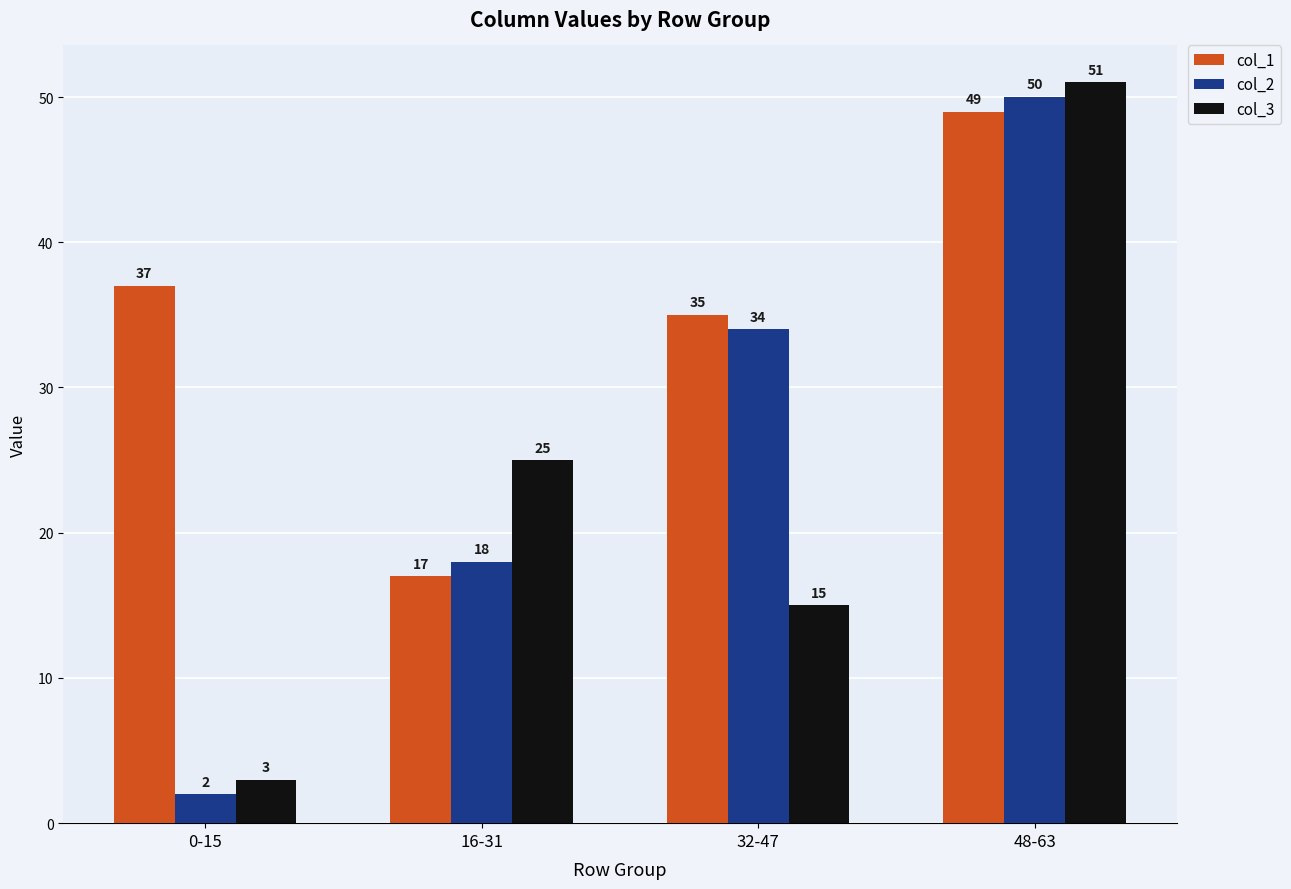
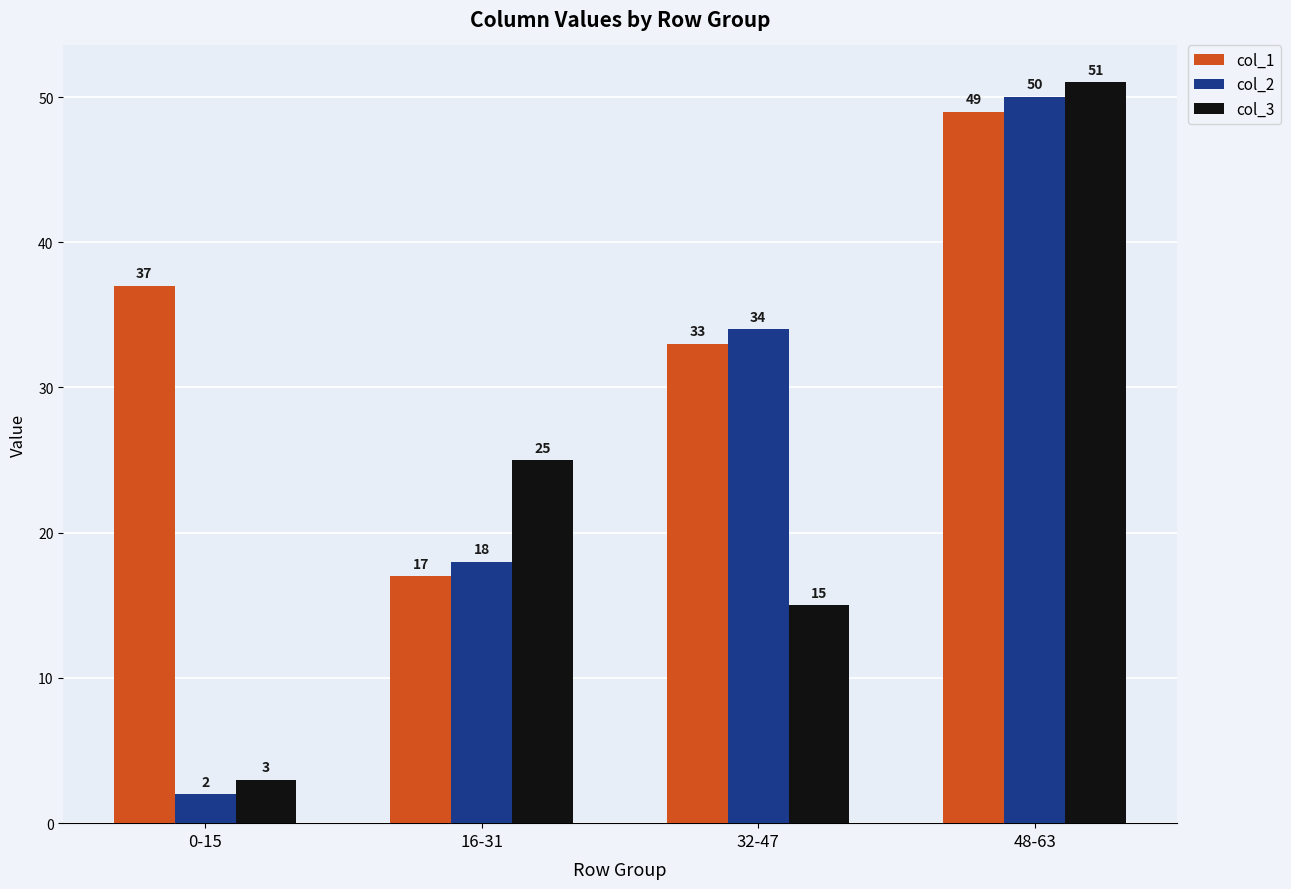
  {
    "col_1": {
      "0-15": 37,
      "16-31": 17,
-     "32-47": 35,
+     "32-47": 33,
      "48-63": 49
    },
    "col_2": {
      "0-15": 2,
      "16-31": 18,
      "32-47": 34,
      "48-63": 50
    },
    "col_3": {
      "0-15": 3,
      "16-31": 25,
      "32-47": 15,
      "48-63": 51
    }
  }
